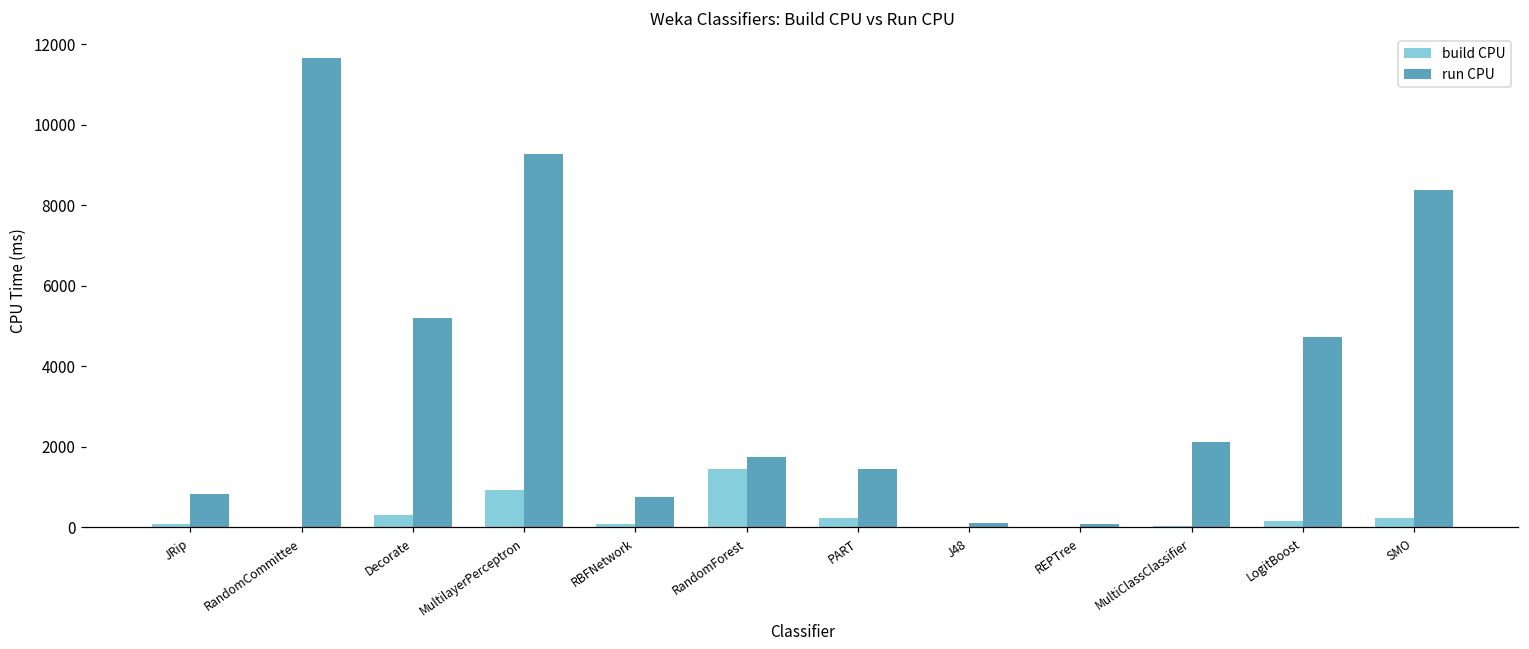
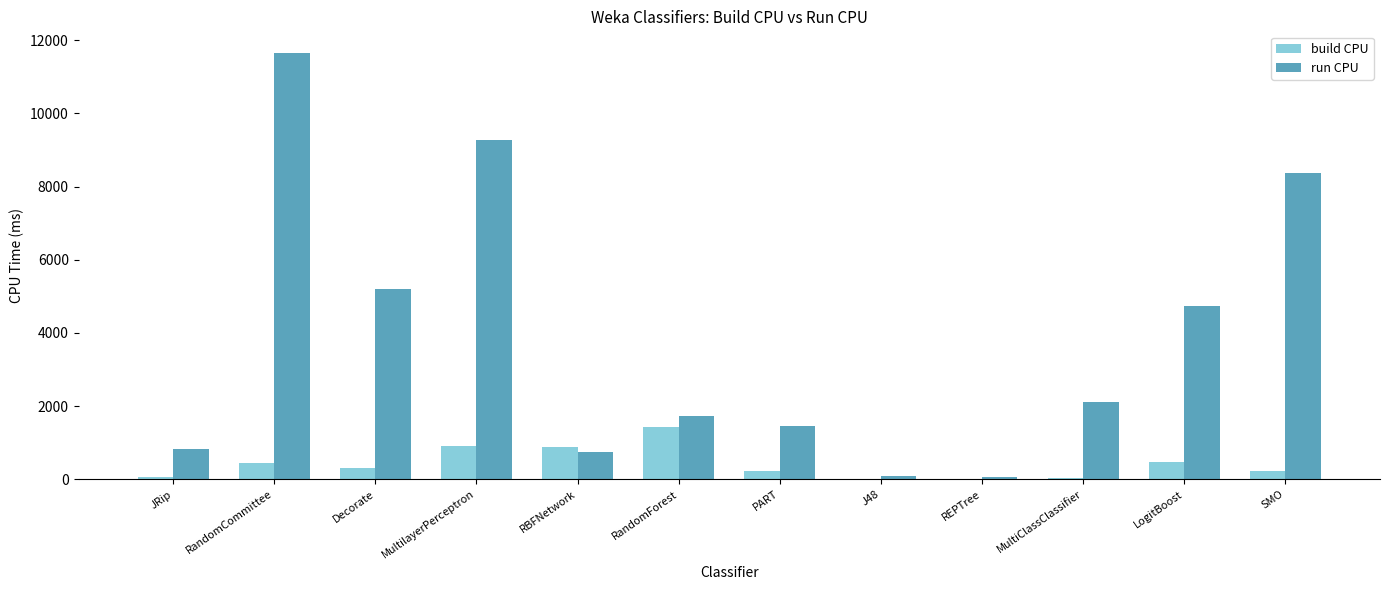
  {
    "build CPU": {
      "JRip": 100,
-     "RandomCommittee": 0,
+     "RandomCommittee": 400,
      "Decorate": 300,
      "MultilayerPerceptron": 900,
-     "RBFNetwork": 100,
+     "RBFNetwork": 900,
      "RandomForest": 1400,
      "PART": 200,
-     "LogitBoost": 200,
+     "LogitBoost": 500,
      "SMO": 200
    },
    "run CPU": {
      "JRip": 800,
      "RandomCommittee": 11700,
      "Decorate": 5200,
      "MultilayerPerceptron": 9300,
      "RBFNetwork": 700,
      "RandomForest": 1700,
      "PART": 1500,
      "J48": 100,
      "REPTree": 100,
      "MultiClassClassifier": 2100,
      "LogitBoost": 4700,
      "SMO": 8400
    }
  }
